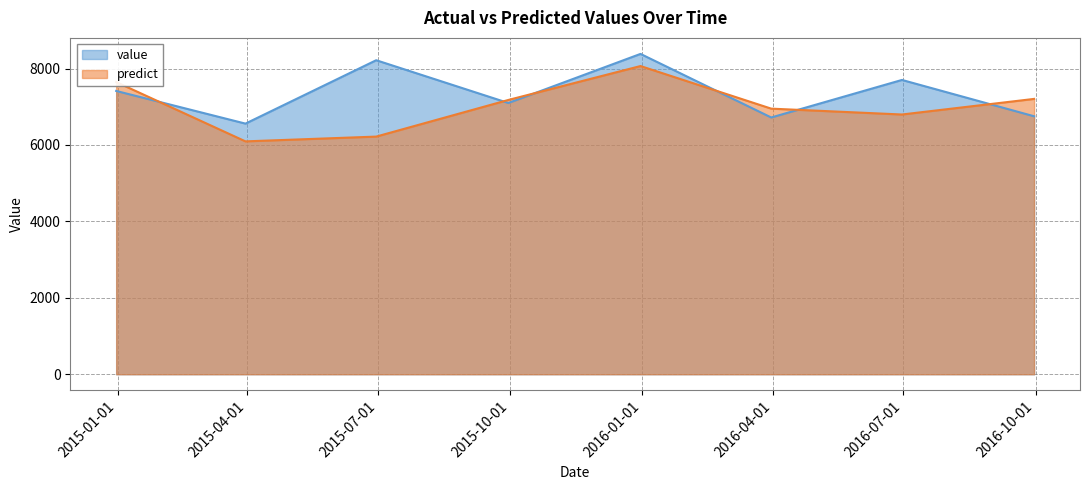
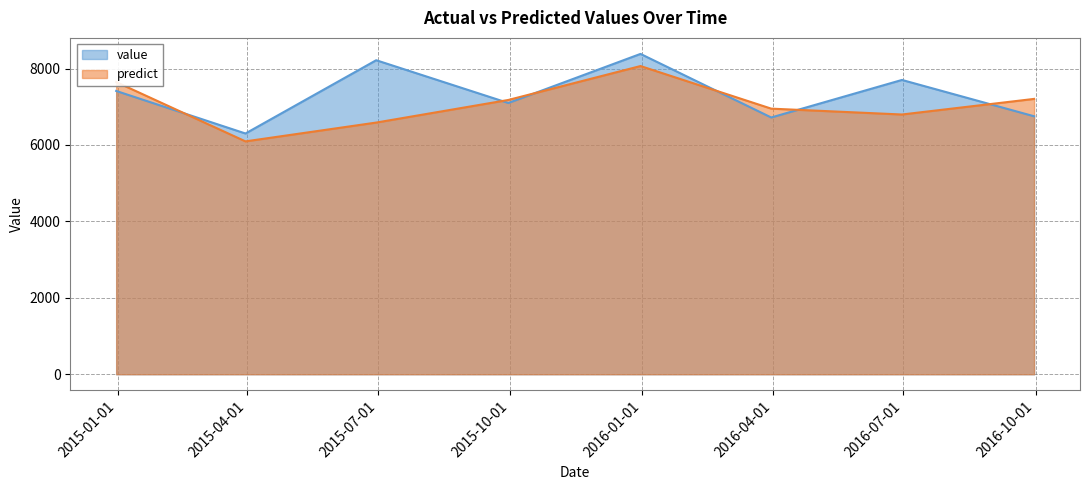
  {
    "value": {
      "2015-01-01": 7400,
-     "2015-04-01": 6600,
+     "2015-04-01": 6300,
      "2015-07-01": 8200,
      "2015-10-01": 7100,
      "2016-01-01": 8400,
      "2016-04-01": 6700,
      "2016-07-01": 7700,
      "2016-10-01": 6800
    },
    "predict": {
      "2015-04-01": 6100,
-     "2015-07-01": 6200,
+     "2015-07-01": 6600,
      "2015-10-01": 7200,
      "2016-01-01": 8100,
      "2016-04-01": 7000,
      "2016-07-01": 6800,
      "2016-10-01": 7200
    }
  }
